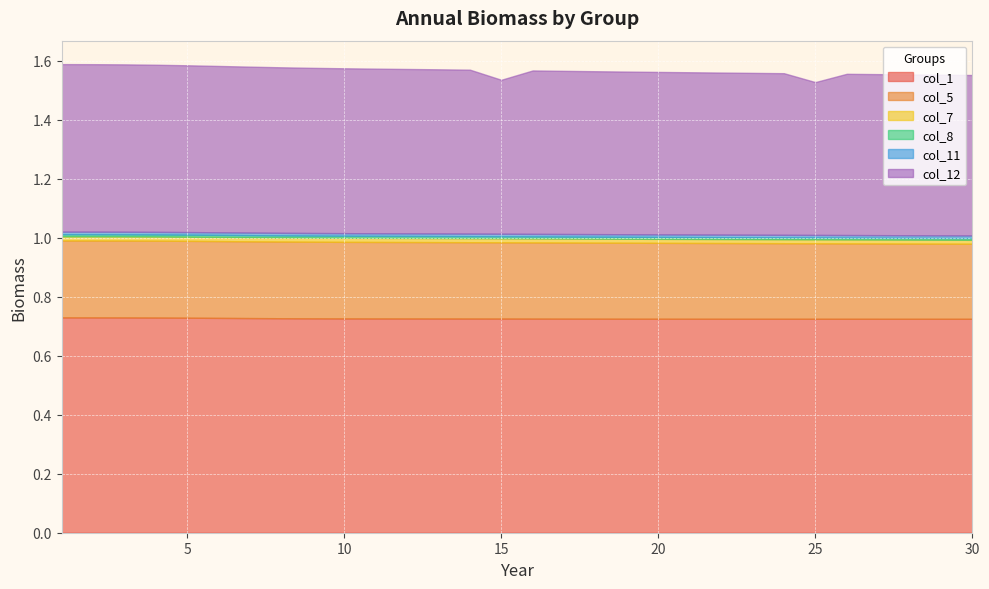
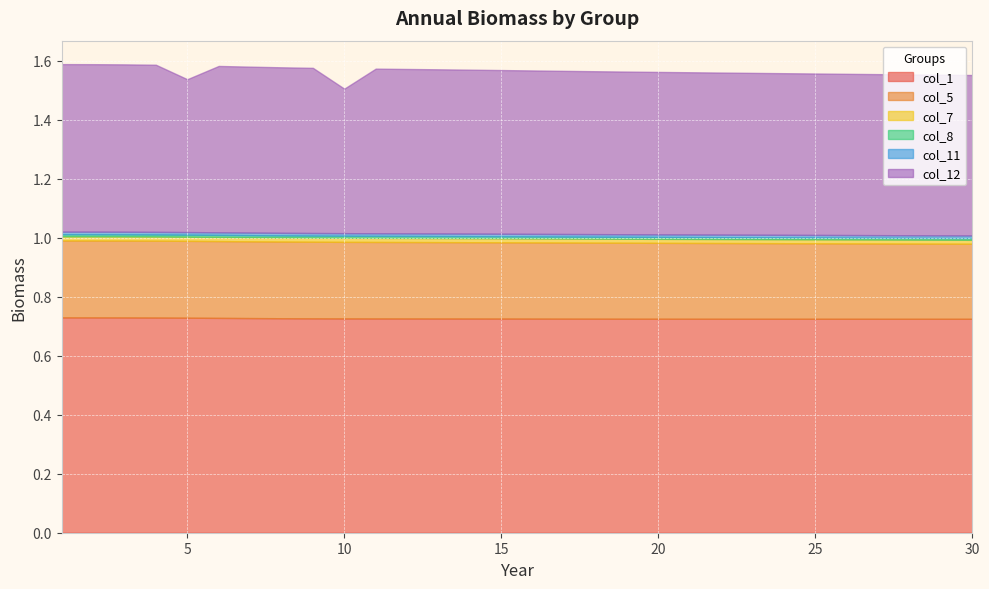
  {
    "col_11": {
      "5": 0.01,
      "10": 0.01,
      "15": 0.01,
      "20": 0.01,
      "25": 0.01,
      "30": 0.01
    },
    "col_12": {
-     "5": 0.57,
-     "10": 0.56,
-     "15": 0.52,
+     "5": 0.52,
+     "10": 0.49,
+     "15": 0.55,
      "20": 0.55,
-     "25": 0.52,
+     "25": 0.55,
      "30": 0.54
    }
  }
